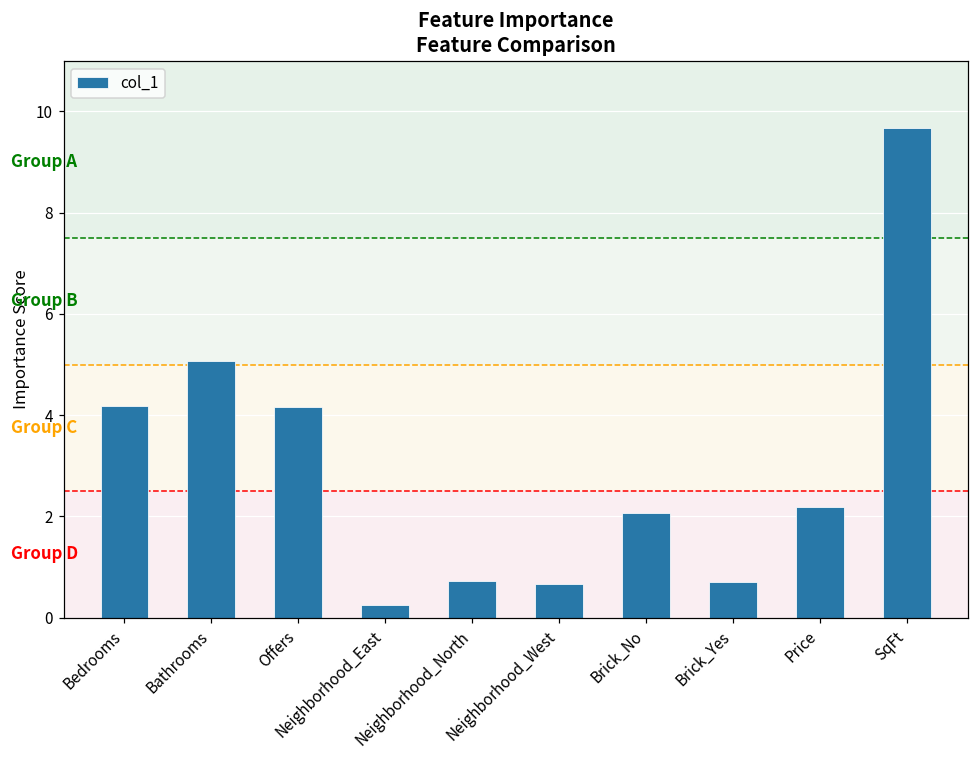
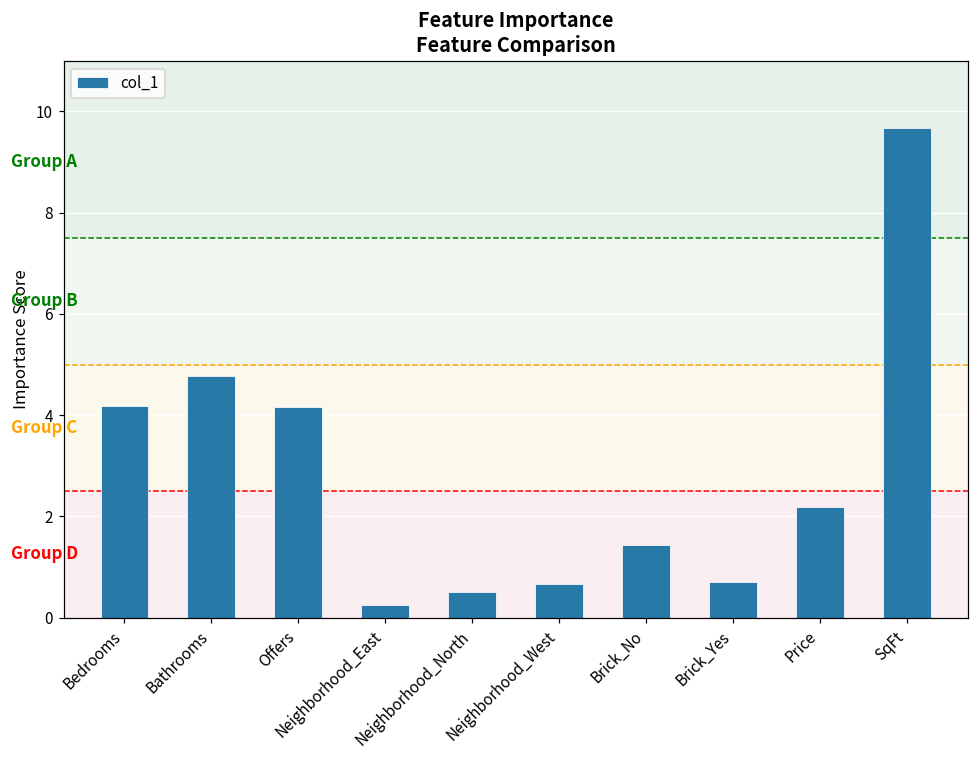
  {
    "Bedrooms": 4.2,
-   "Bathrooms": 5.1,
+   "Bathrooms": 4.8,
    "Offers": 4.2,
    "Neighborhood_East": 0.2,
-   "Neighborhood_North": 0.7,
+   "Neighborhood_North": 0.5,
    "Neighborhood_West": 0.7,
-   "Brick_No": 2.1,
+   "Brick_No": 1.4,
    "Brick_Yes": 0.7,
    "Price": 2.2,
    "SqFt": 9.7
  }
